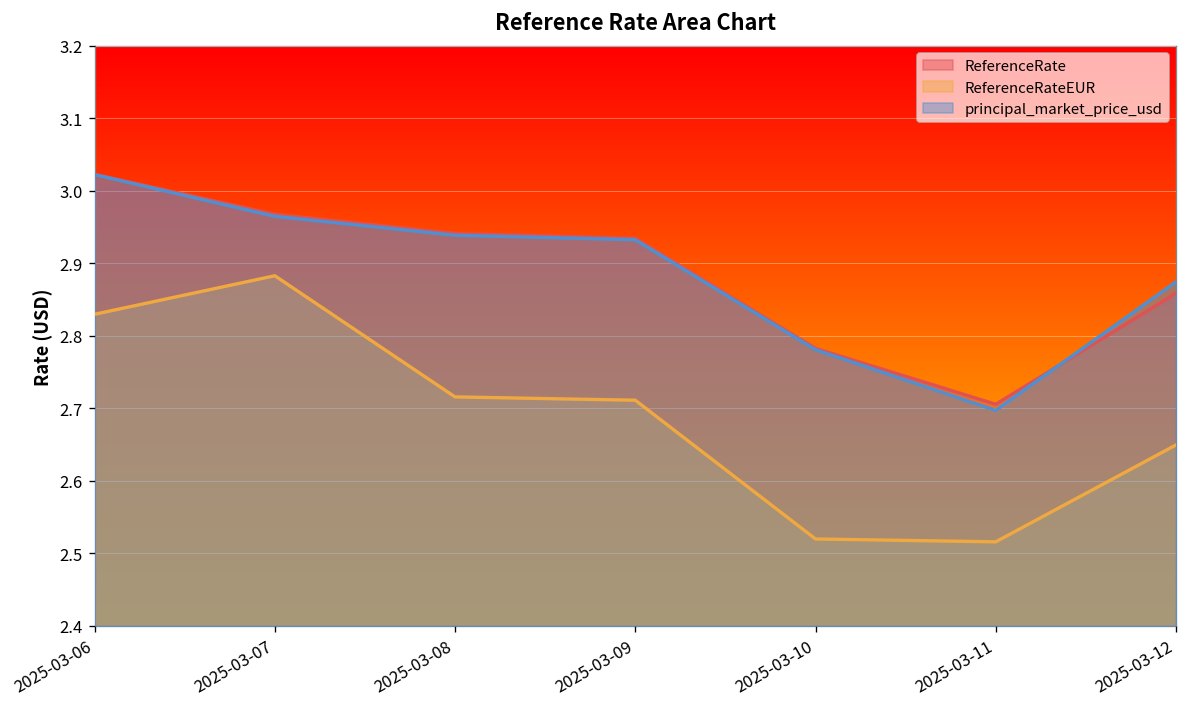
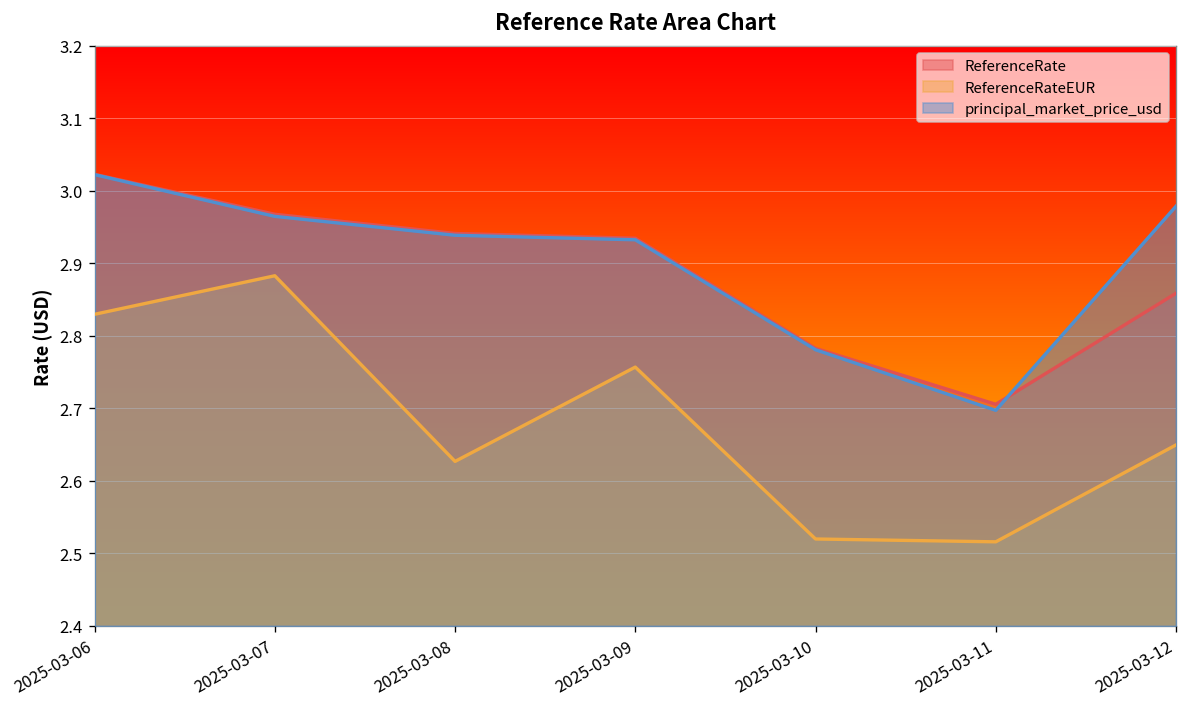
  {
    "ReferenceRate": {
      "2025-03-11": 2.71,
      "2025-03-12": 2.86
    },
    "ReferenceRateEUR": {
      "2025-03-06": 2.83,
      "2025-03-07": 2.88,
-     "2025-03-08": 2.72,
-     "2025-03-09": 2.71,
+     "2025-03-08": 2.63,
+     "2025-03-09": 2.76,
      "2025-03-10": 2.52,
      "2025-03-11": 2.52,
      "2025-03-12": 2.65
    },
    "principal_market_price_usd": {
      "2025-03-11": 2.70,
-     "2025-03-12": 2.87
+     "2025-03-12": 2.98
    }
  }
